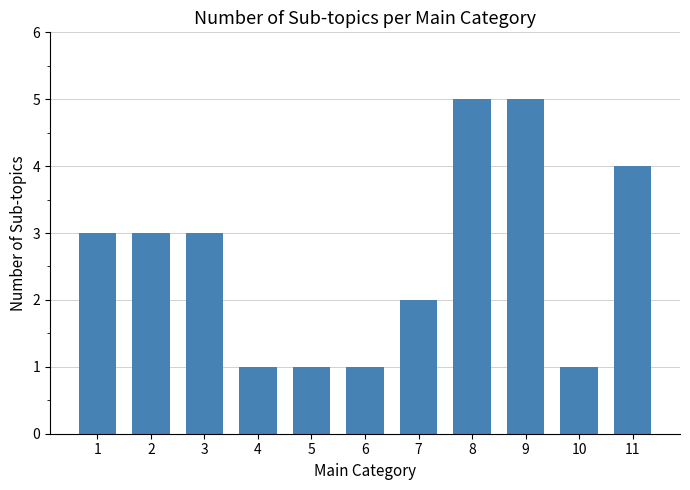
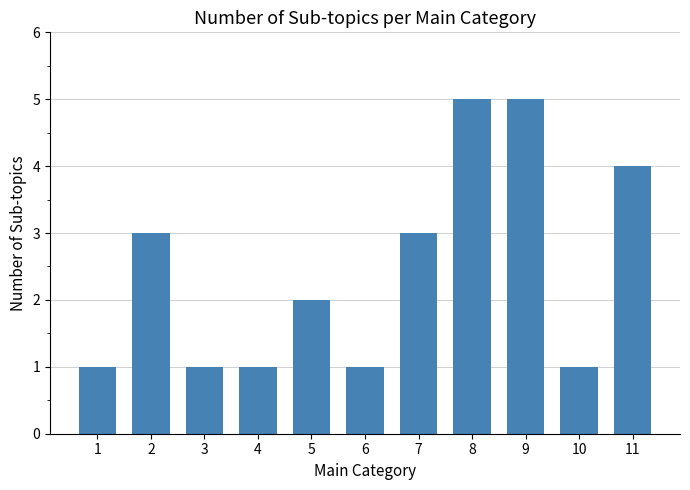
  {
-   "1": 3,
+   "1": 1,
    "2": 3,
-   "3": 3,
+   "3": 1,
    "4": 1,
-   "5": 1,
+   "5": 2,
    "6": 1,
-   "7": 2,
+   "7": 3,
    "8": 5,
    "9": 5,
    "10": 1,
    "11": 4
  }
